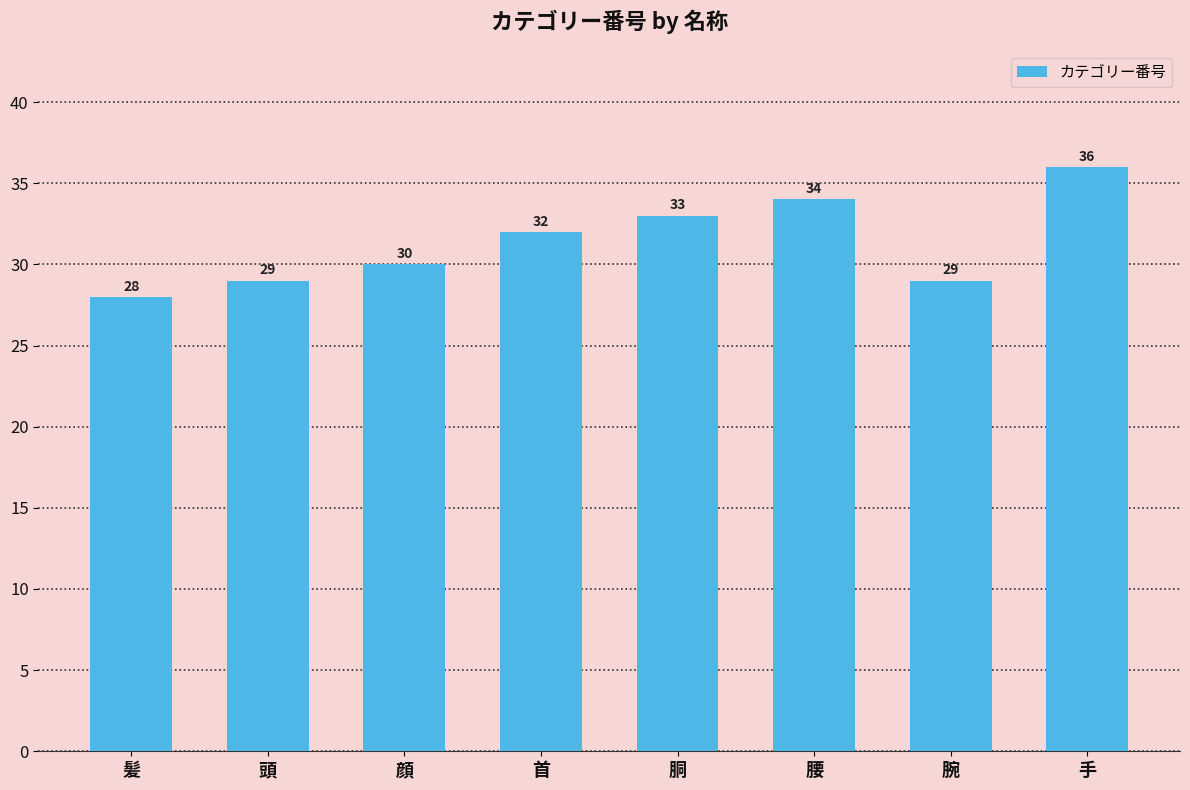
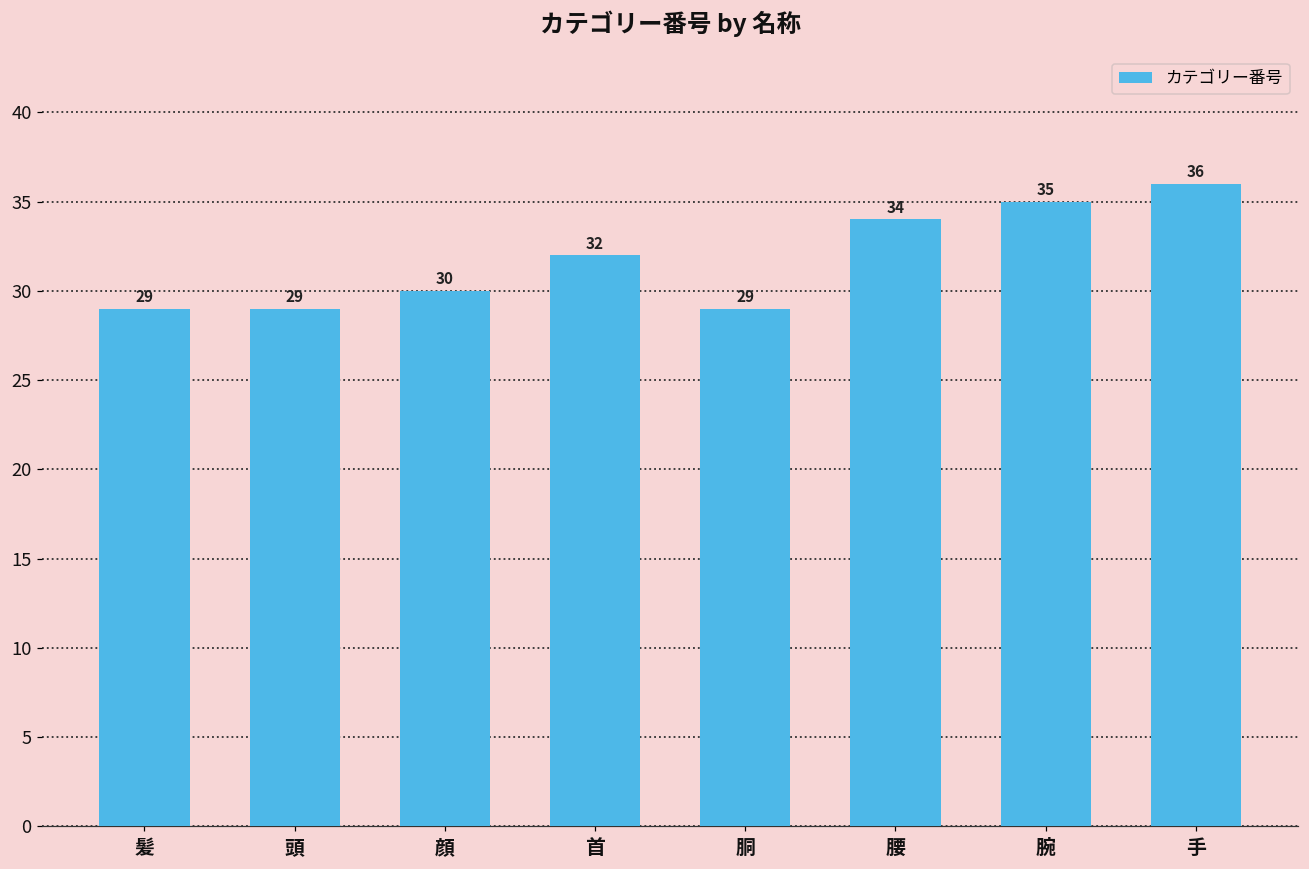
  {
-   "髪": 28,
+   "髪": 29,
    "頭": 29,
    "顔": 30,
    "首": 32,
-   "胴": 33,
+   "胴": 29,
    "腰": 34,
-   "腕": 29,
+   "腕": 35,
    "手": 36
  }
